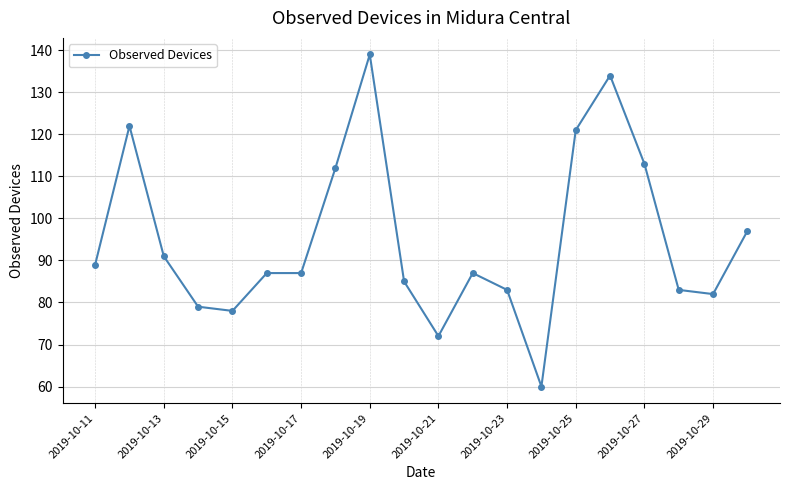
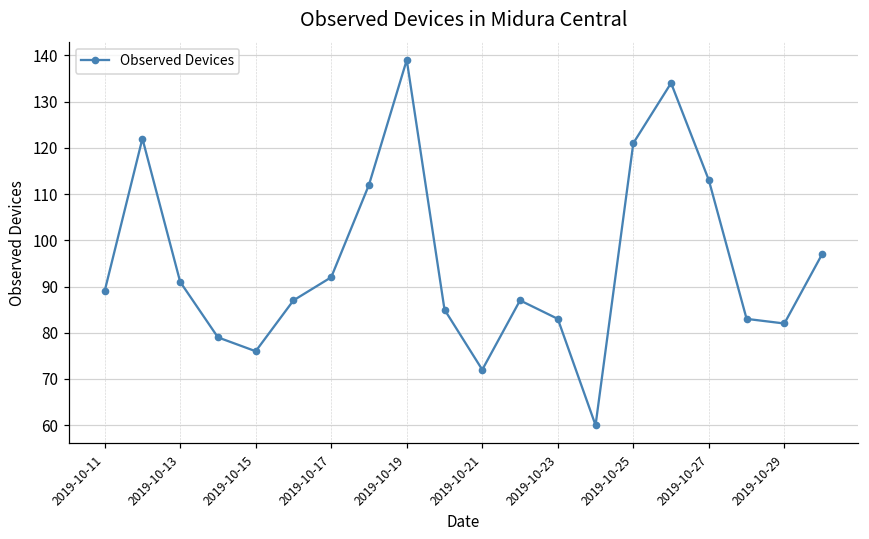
  {
    "2019-10-11": 89,
    "2019-10-13": 91,
-   "2019-10-15": 78,
-   "2019-10-17": 87,
+   "2019-10-15": 76,
+   "2019-10-17": 92,
    "2019-10-19": 139,
    "2019-10-21": 72,
    "2019-10-23": 83,
    "2019-10-25": 121,
    "2019-10-27": 113,
    "2019-10-29": 82
  }
